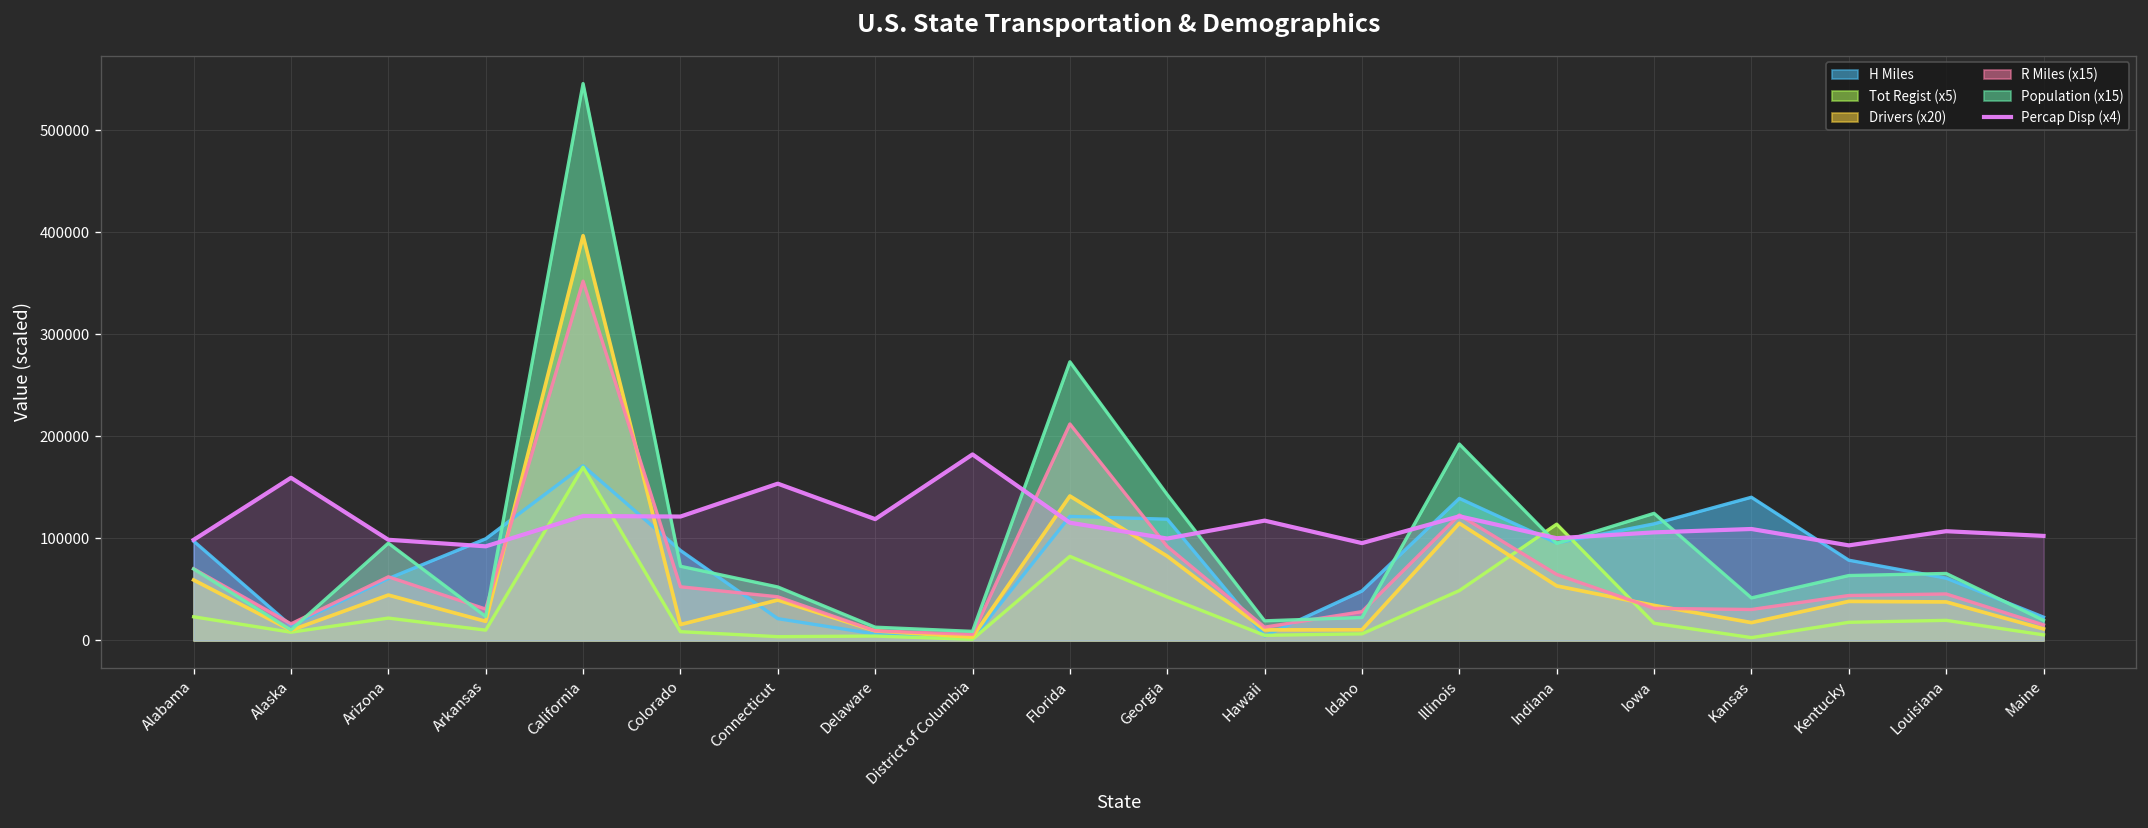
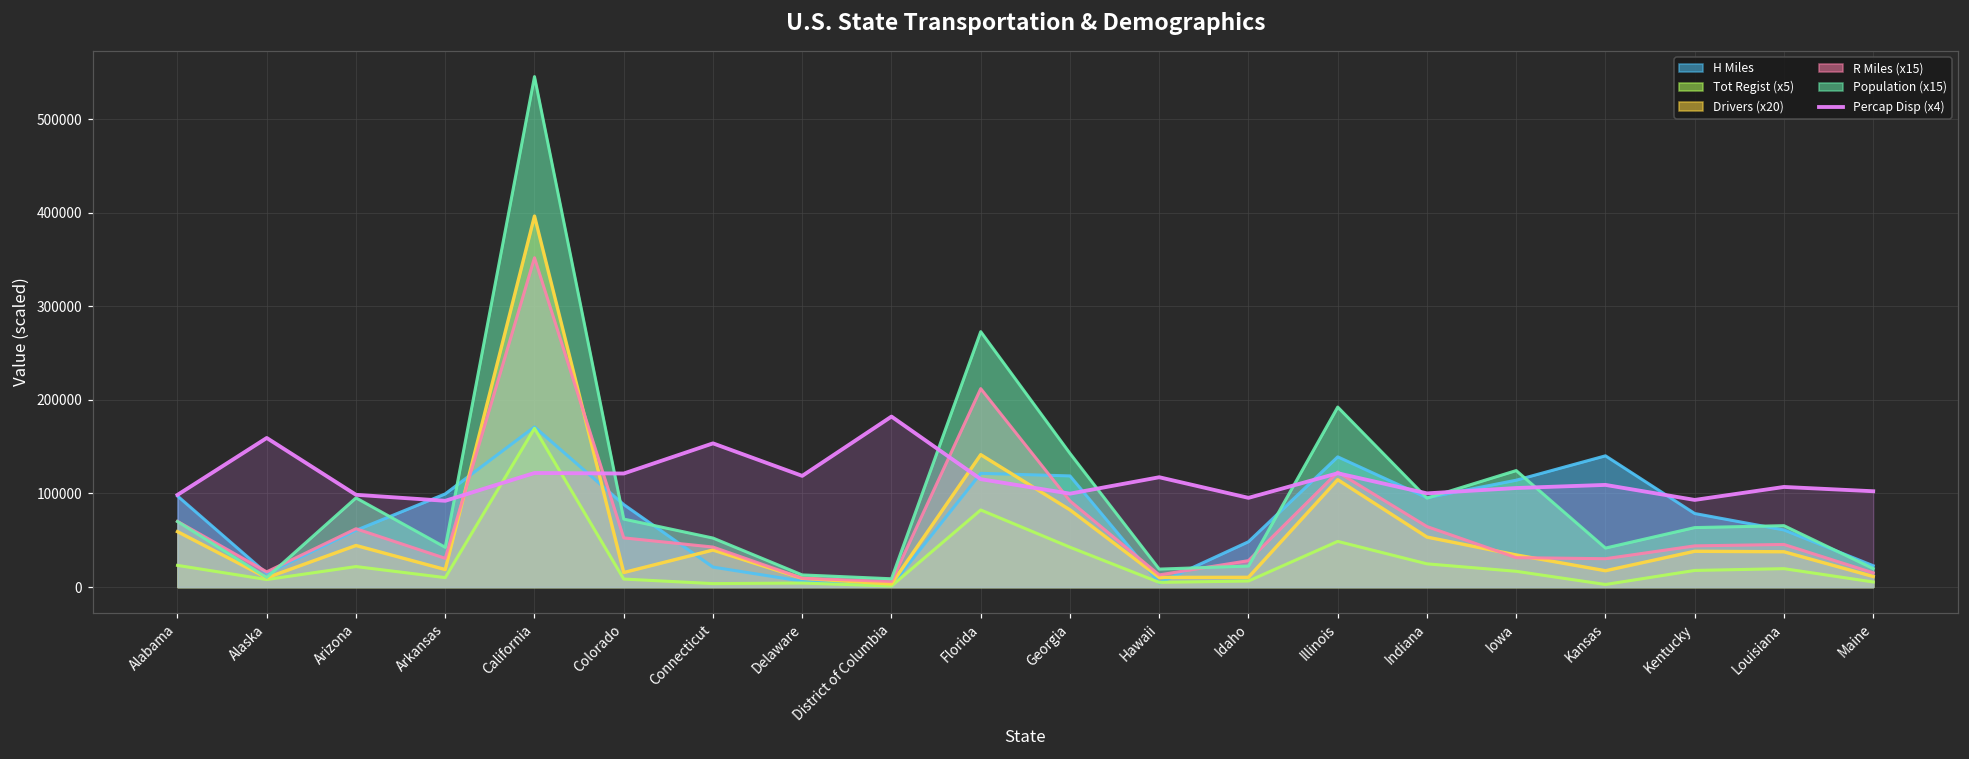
  {
    "H Miles": {
      "Arkansas": 100000,
      "Colorado": 90000,
      "Connecticut": 20000,
      "Florida": 120000,
      "Georgia": 120000,
      "Idaho": 50000,
      "Illinois": 140000,
      "Iowa": 110000,
      "Kansas": 140000,
      "Kentucky": 80000,
      "Louisiana": 60000,
      "Maine": 20000
    },
    "Tot Regist (x5)": {
      "Alabama": 20000,
      "Arizona": 20000,
      "Arkansas": 10000,
      "Colorado": 10000,
      "Connecticut": 0,
      "Florida": 80000,
      "Georgia": 40000,
      "Idaho": 10000,
      "Illinois": 50000,
-     "Indiana": 110000,
+     "Indiana": 20000,
      "Iowa": 20000,
      "Kansas": 0,
      "Kentucky": 20000,
      "Louisiana": 20000,
      "Maine": 10000
    },
    "Drivers (x20)": {
      "Alabama": 60000,
      "Arizona": 40000,
      "Arkansas": 20000,
      "California": 400000,
      "Colorado": 20000,
      "Connecticut": 40000,
      "Florida": 140000,
      "Georgia": 80000,
      "Idaho": 10000,
      "Illinois": 110000,
      "Indiana": 50000,
      "Kansas": 20000,
      "Kentucky": 40000,
      "Louisiana": 40000,
      "Maine": 10000
    },
    "R Miles (x15)": {
      "Arkansas": 30000,
      "California": 350000,
      "Colorado": 50000,
      "Connecticut": 40000,
      "Florida": 210000,
      "Georgia": 90000,
      "Idaho": 30000,
      "Indiana": 60000,
      "Kansas": 30000,
      "Kentucky": 40000,
      "Louisiana": 50000,
      "Maine": 20000
    },
    "Population (x15)": {
      "Arizona": 100000,
-     "Arkansas": 20000,
+     "Arkansas": 40000,
      "California": 550000,
      "Colorado": 70000,
      "Connecticut": 50000,
      "Delaware": 10000,
      "Florida": 270000,
      "Georgia": 140000,
      "Hawaii": 20000,
      "Idaho": 20000,
      "Illinois": 190000,
      "Iowa": 120000,
      "Kansas": 40000,
      "Kentucky": 60000,
      "Louisiana": 70000,
      "Maine": 20000
    },
    "Percap Disp (x4)": {
      "Alaska": 160000,
      "Arizona": 100000,
      "Arkansas": 90000,
      "California": 120000,
      "Colorado": 120000,
      "Connecticut": 150000,
      "Delaware": 120000,
      "District of Columbia": 180000,
      "Florida": 120000,
      "Georgia": 100000,
      "Hawaii": 120000,
      "Idaho": 100000,
      "Indiana": 100000,
      "Iowa": 110000,
      "Kansas": 110000,
      "Kentucky": 90000,
      "Louisiana": 110000,
      "Maine": 100000
    }
  }
